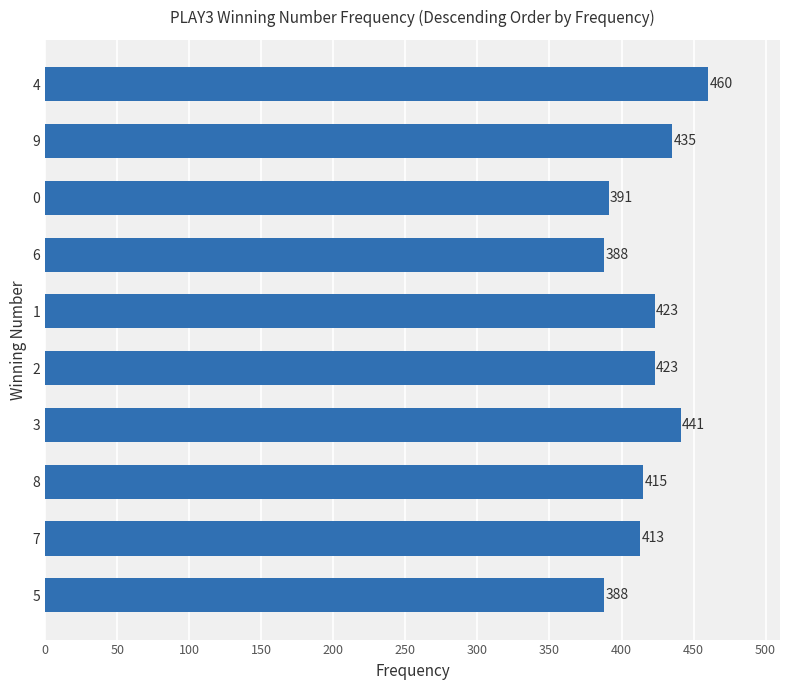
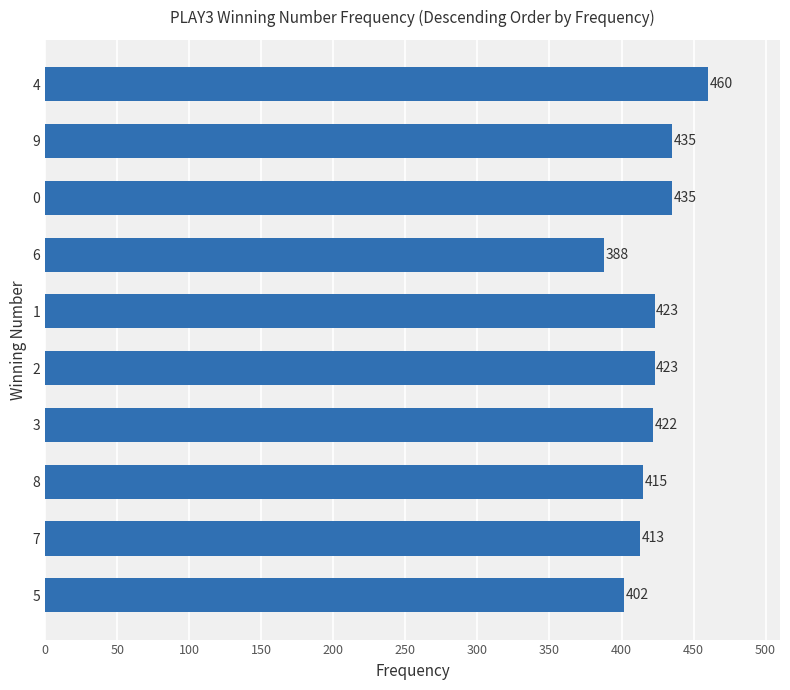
  {
    "4": 460,
    "9": 435,
-   "0": 391,
+   "0": 435,
    "6": 388,
    "1": 423,
    "2": 423,
-   "3": 441,
+   "3": 422,
    "8": 415,
    "7": 413,
-   "5": 388
+   "5": 402
  }
